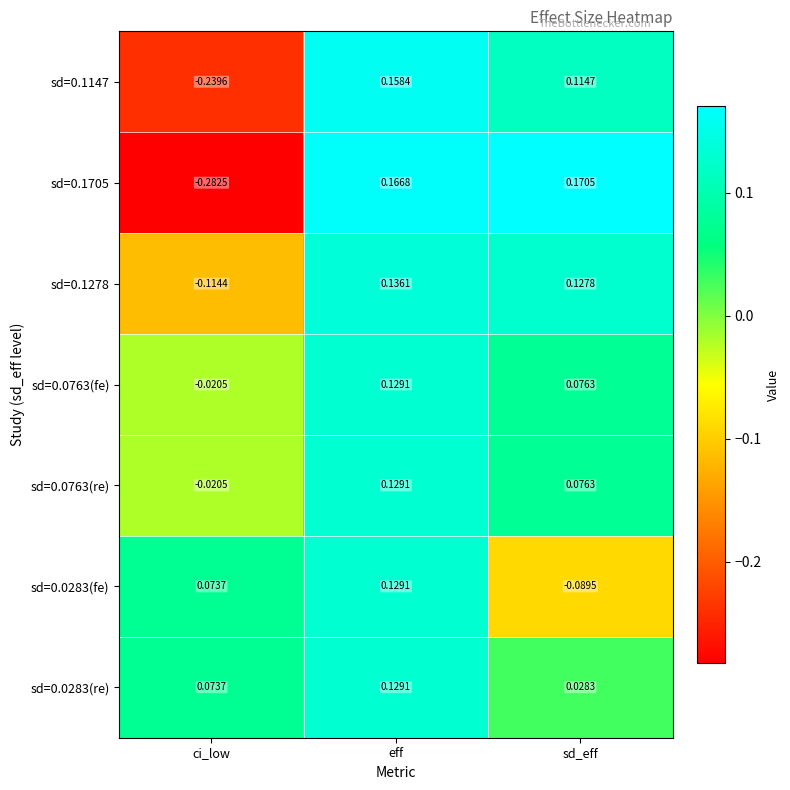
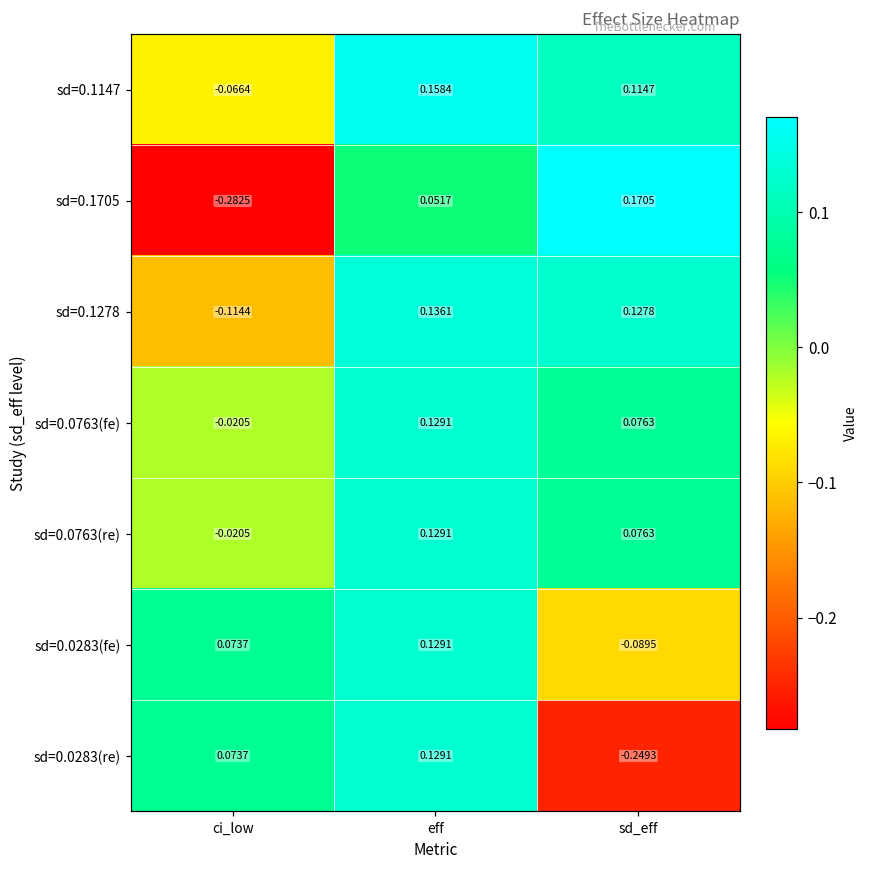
  {
    "sd=0.1147": {
-     "ci_low": -0.2396
+     "ci_low": -0.0664
    },
    "sd=0.1705": {
-     "eff": 0.1668
+     "eff": 0.0517
    },
    "sd=0.0283(re)": {
-     "sd_eff": 0.0283
+     "sd_eff": -0.2493
    }
  }
